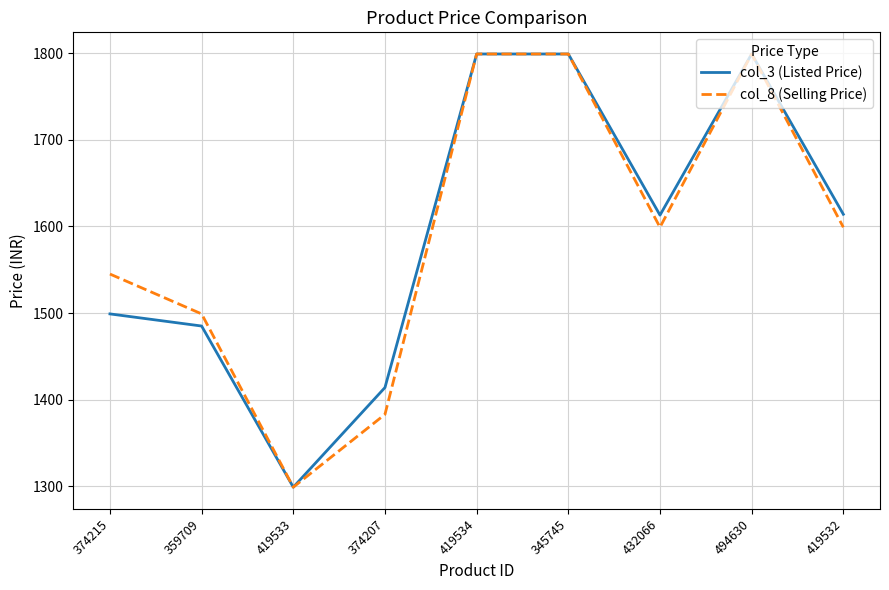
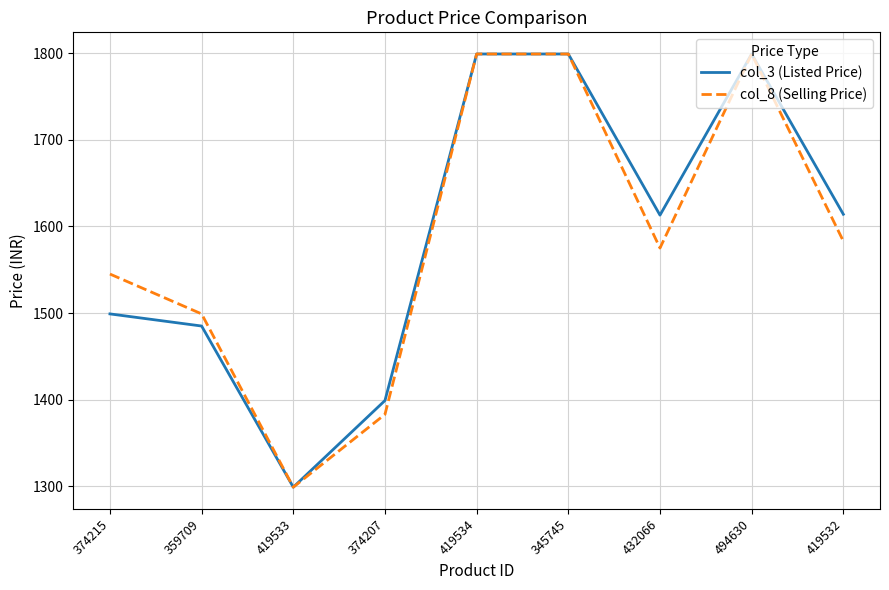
  {
    "col_3 (Listed Price)": {
      "374215": 1500,
      "359709": 1490,
-     "374207": 1410,
+     "374207": 1400,
      "432066": 1610,
      "419532": 1610
    },
    "col_8 (Selling Price)": {
      "374215": 1550,
      "359709": 1500,
      "374207": 1380,
-     "432066": 1600,
-     "419532": 1600
+     "432066": 1580,
+     "419532": 1580
    }
  }
